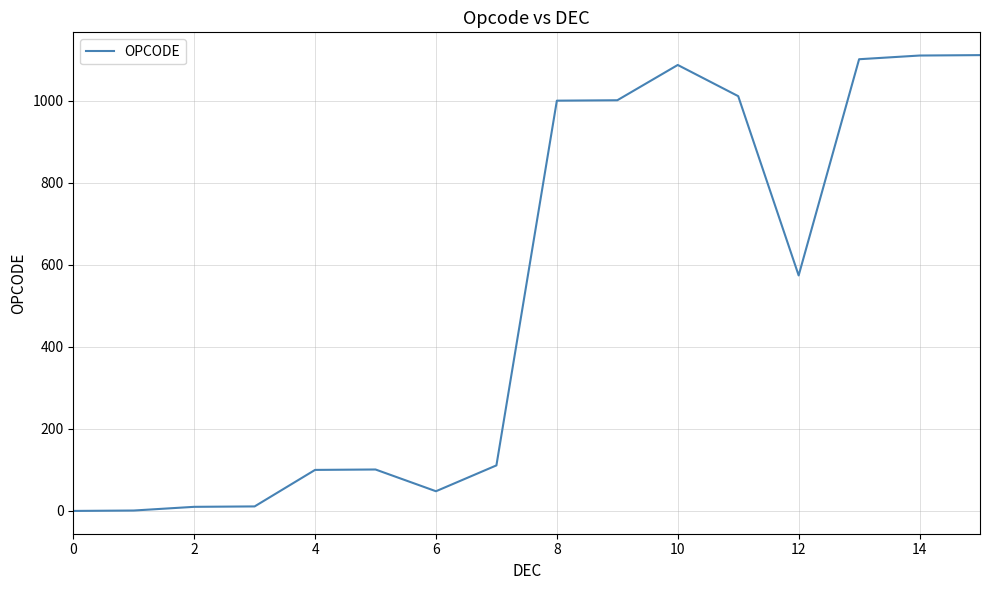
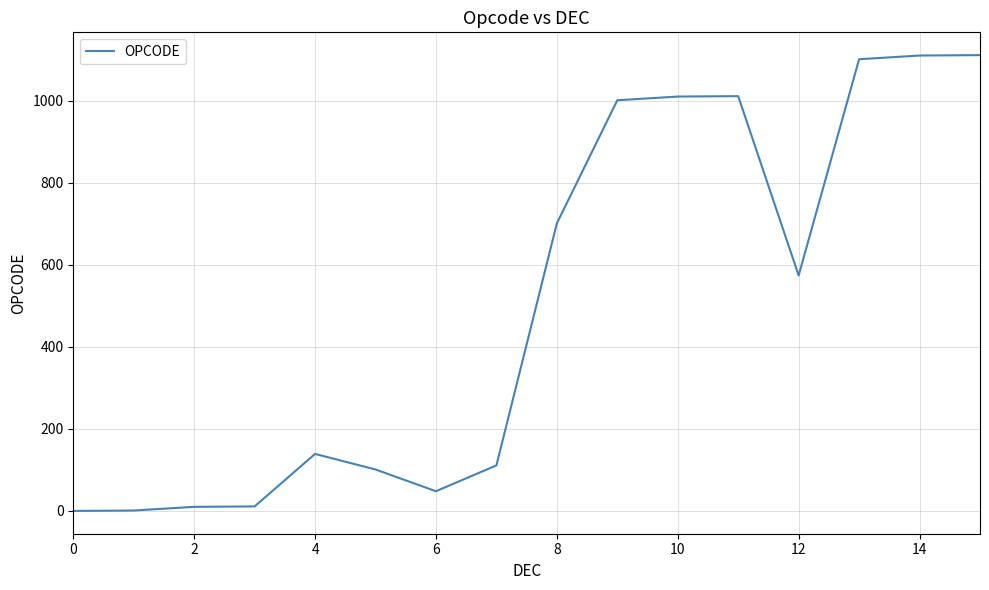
  {
    "0": 0,
    "2": 10,
-   "4": 100,
+   "4": 140,
    "6": 50,
-   "8": 1000,
-   "10": 1090,
+   "8": 700,
+   "10": 1010,
    "12": 570,
    "14": 1110
  }
